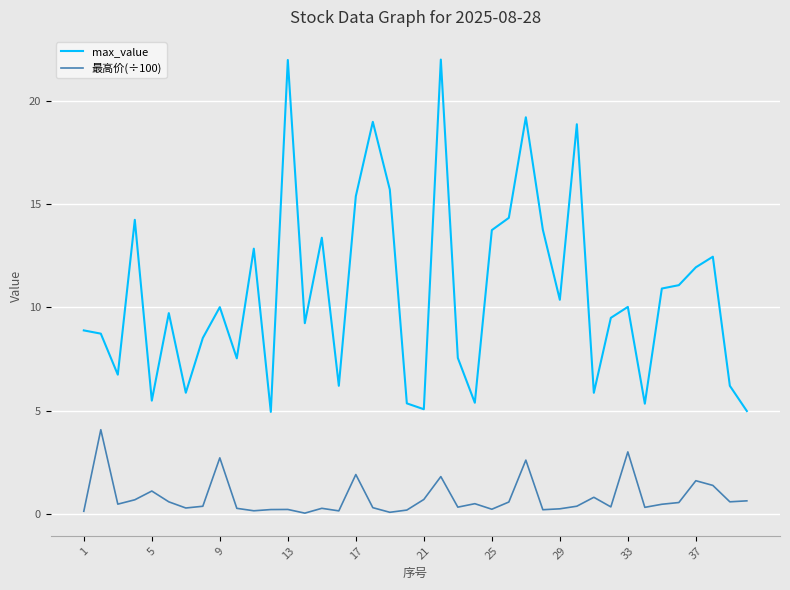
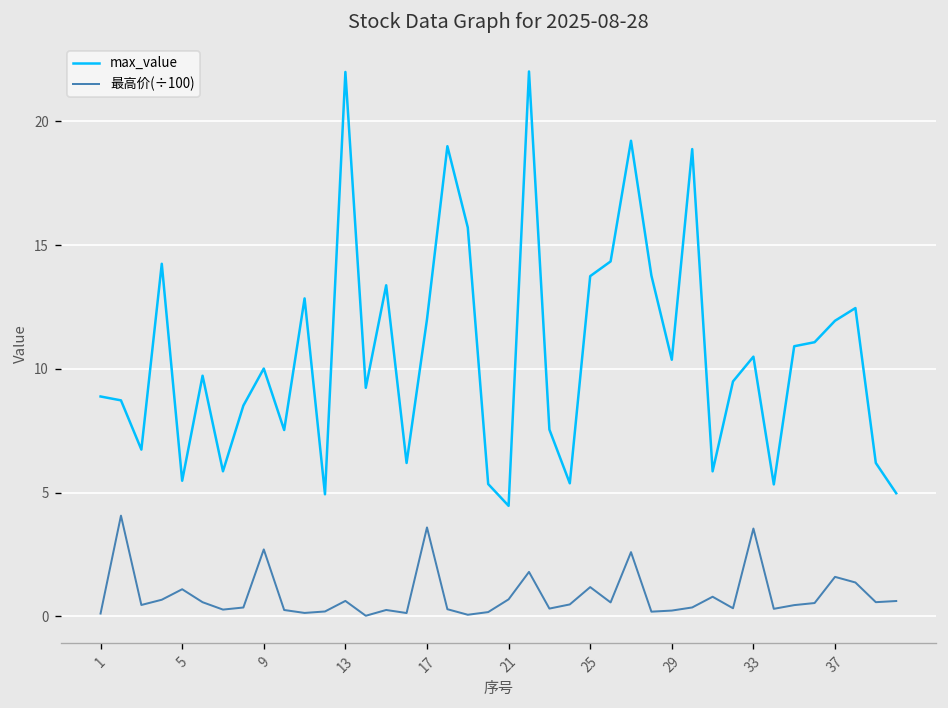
  {
    "max_value": {
      "1": 8.9,
      "5": 5.5,
      "9": 10.0,
      "13": 22.0,
-     "17": 15.4,
-     "21": 5.1,
+     "17": 12.0,
+     "21": 4.5,
      "25": 13.7,
      "29": 10.4,
-     "33": 10.0,
+     "33": 10.5,
      "37": 11.9
    },
    "最高价(÷100)": {
      "1": 0.1,
      "5": 1.1,
      "9": 2.7,
-     "13": 0.2,
-     "17": 1.9,
+     "13": 0.6,
+     "17": 3.6,
      "21": 0.7,
-     "25": 0.2,
+     "25": 1.2,
      "29": 0.2,
-     "33": 3.0,
+     "33": 3.6,
      "37": 1.6
    }
  }
